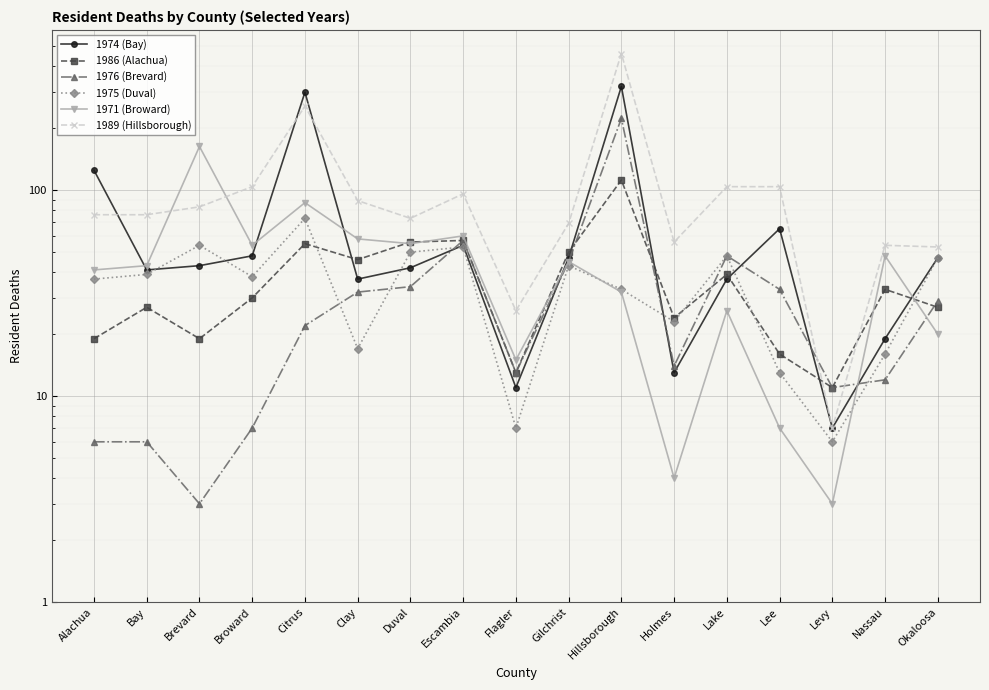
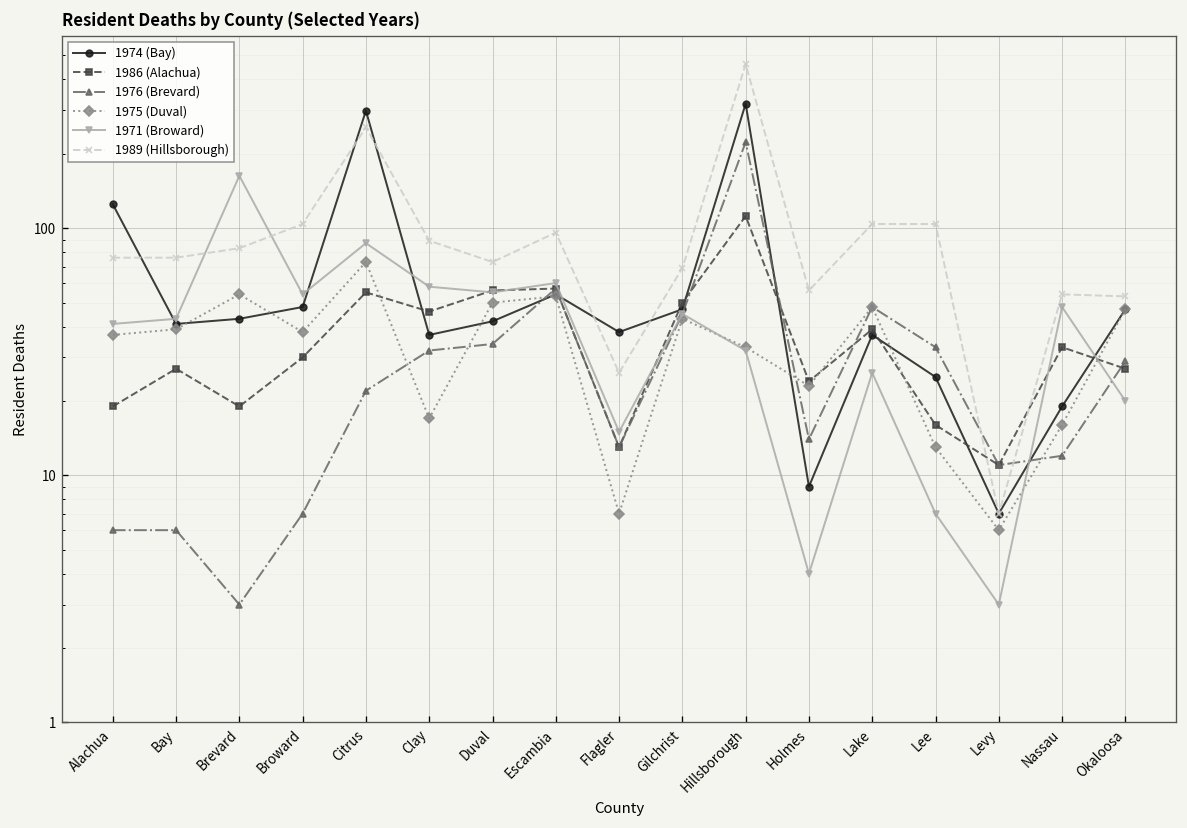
  {
    "1974 (Bay)": {
      "Alachua": 130,
      "Bay": 41,
      "Brevard": 43,
      "Broward": 48,
      "Citrus": 300,
      "Clay": 37,
      "Duval": 42,
-     "Flagler": 11,
+     "Flagler": 38,
      "Gilchrist": 47,
      "Hillsborough": 320,
-     "Holmes": 13,
+     "Holmes": 9,
      "Lake": 37,
-     "Lee": 65,
+     "Lee": 25,
      "Nassau": 19
    }
  }
